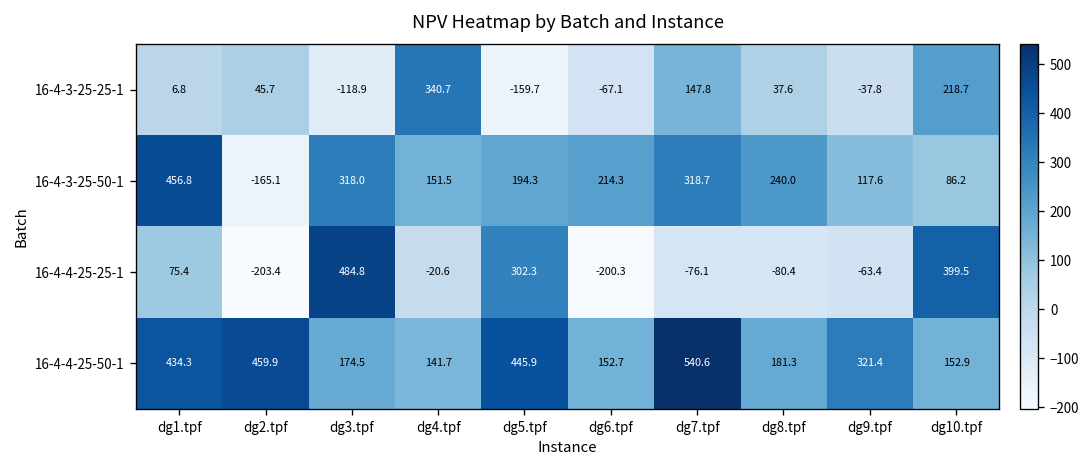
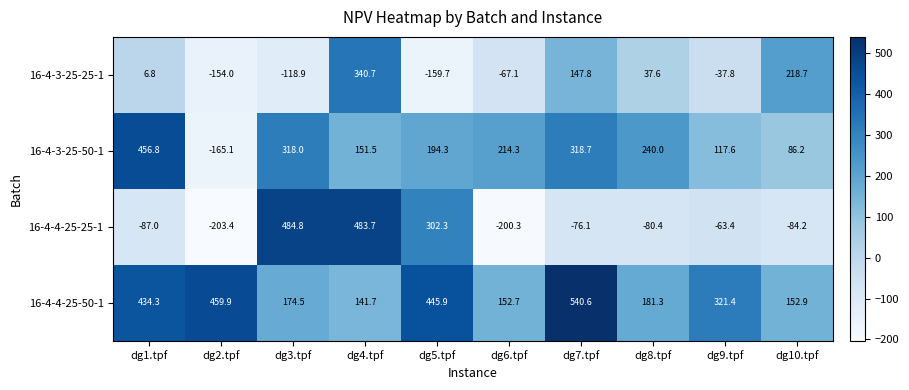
  {
    "16-4-3-25-25-1": {
      "dg1.tpf": 6.8,
-     "dg2.tpf": 45.7,
+     "dg2.tpf": -154.0,
      "dg3.tpf": -118.9,
      "dg4.tpf": 340.7,
      "dg5.tpf": -159.7,
      "dg6.tpf": -67.1,
      "dg7.tpf": 147.8,
      "dg8.tpf": 37.6,
      "dg9.tpf": -37.8,
      "dg10.tpf": 218.7
    },
    "16-4-3-25-50-1": {
      "dg1.tpf": 456.8,
      "dg2.tpf": -165.1,
      "dg3.tpf": 318.0,
      "dg4.tpf": 151.5,
      "dg5.tpf": 194.3,
      "dg6.tpf": 214.3,
      "dg7.tpf": 318.7,
      "dg8.tpf": 240.0,
      "dg9.tpf": 117.6,
      "dg10.tpf": 86.2
    },
    "16-4-4-25-25-1": {
-     "dg1.tpf": 75.4,
+     "dg1.tpf": -87.0,
      "dg2.tpf": -203.4,
      "dg3.tpf": 484.8,
-     "dg4.tpf": -20.6,
+     "dg4.tpf": 483.7,
      "dg5.tpf": 302.3,
      "dg6.tpf": -200.3,
      "dg7.tpf": -76.1,
      "dg8.tpf": -80.4,
      "dg9.tpf": -63.4,
-     "dg10.tpf": 399.5
+     "dg10.tpf": -84.2
    },
    "16-4-4-25-50-1": {
      "dg1.tpf": 434.3,
      "dg2.tpf": 459.9,
      "dg3.tpf": 174.5,
      "dg4.tpf": 141.7,
      "dg5.tpf": 445.9,
      "dg6.tpf": 152.7,
      "dg7.tpf": 540.6,
      "dg8.tpf": 181.3,
      "dg9.tpf": 321.4,
      "dg10.tpf": 152.9
    }
  }
